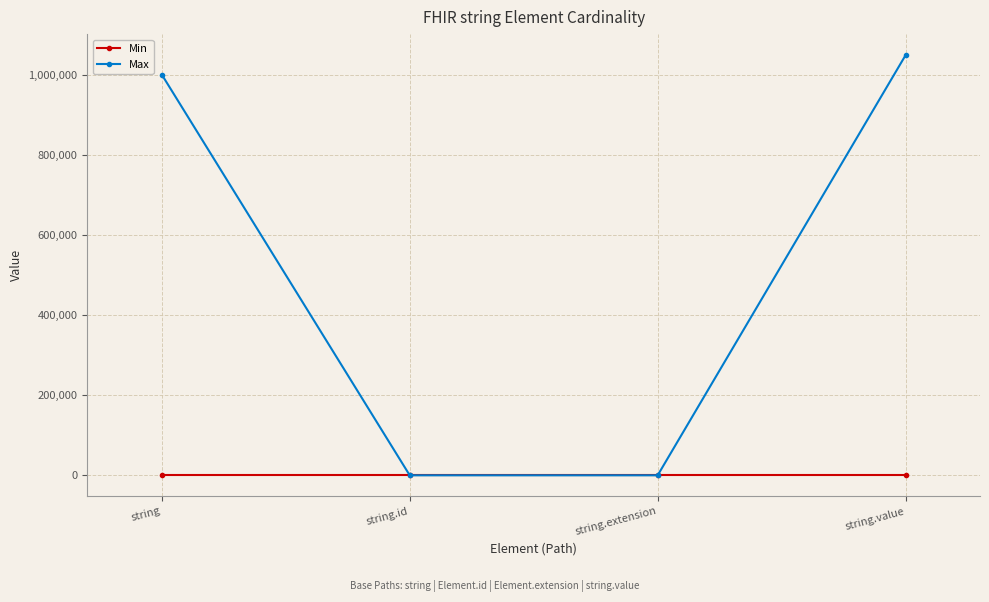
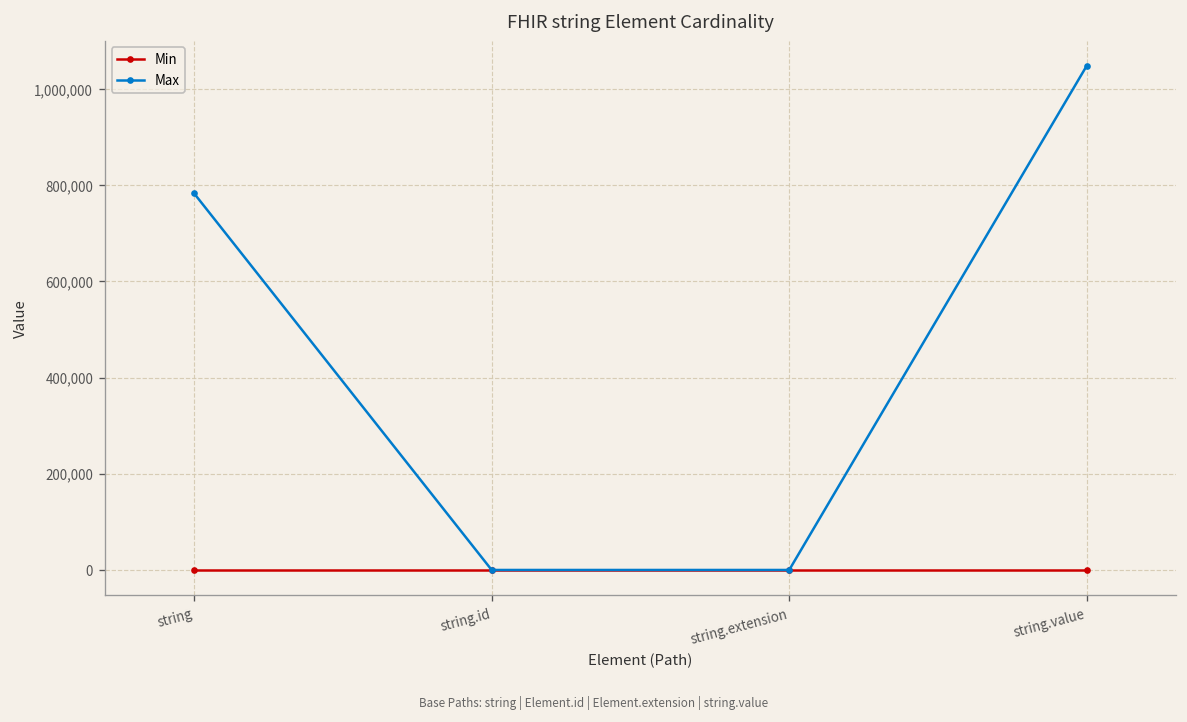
  {
    "Min": {
      "string": "0",
      "string.value": "0"
    },
    "Max": {
-     "string": "1,000,000",
+     "string": "780,000",
      "string.value": "1,050,000"
    }
  }
